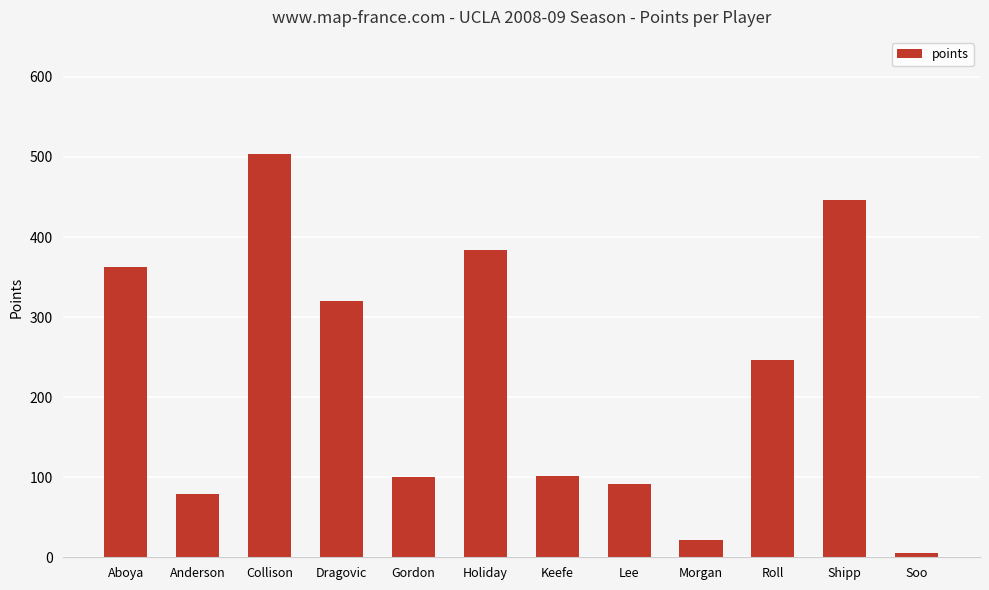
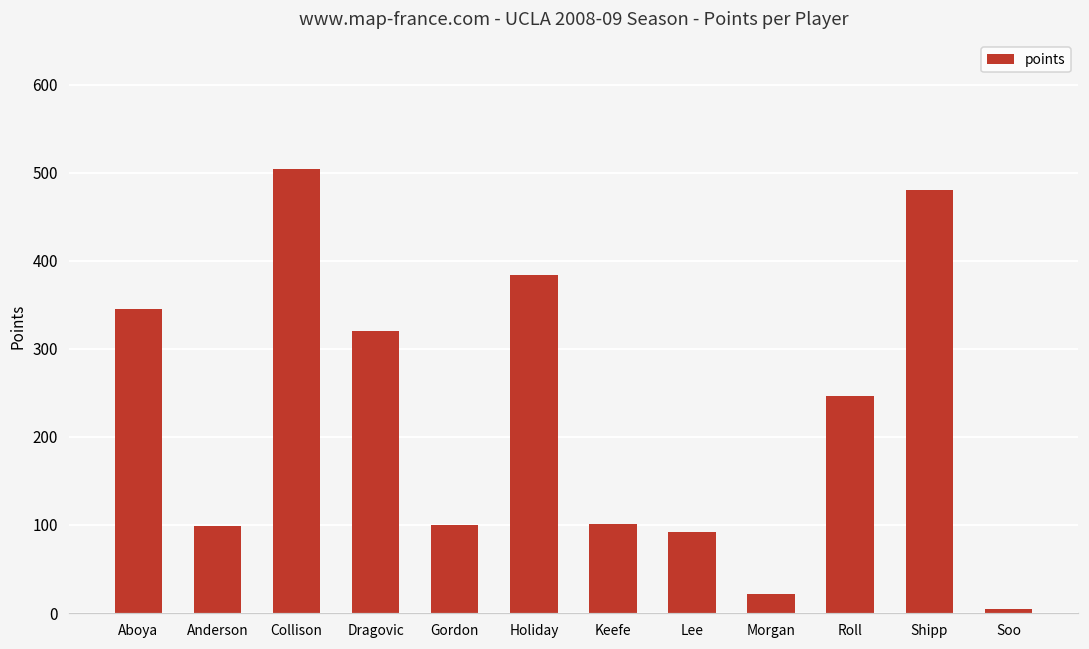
  {
-   "Aboya": 360,
-   "Anderson": 80,
+   "Aboya": 350,
+   "Anderson": 100,
    "Collison": 500,
    "Dragovic": 320,
    "Gordon": 100,
    "Holiday": 380,
    "Keefe": 100,
    "Lee": 90,
    "Morgan": 20,
    "Roll": 250,
-   "Shipp": 450,
+   "Shipp": 480,
    "Soo": 10
  }
